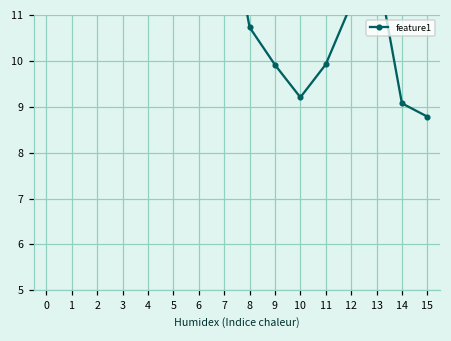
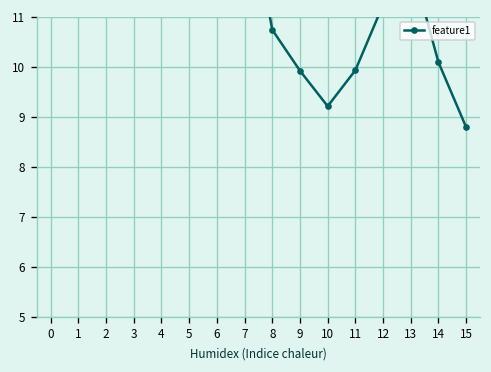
  {
    "8": 10.7,
    "9": 9.9,
    "10": 9.2,
    "11": 9.9,
-   "14": 9.1,
+   "14": 10.1,
    "15": 8.8
  }
